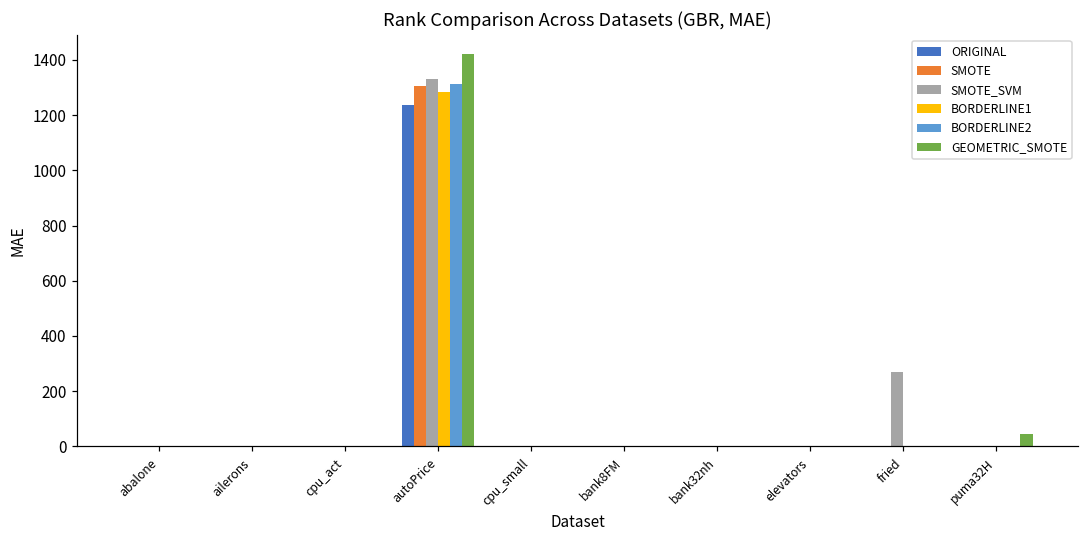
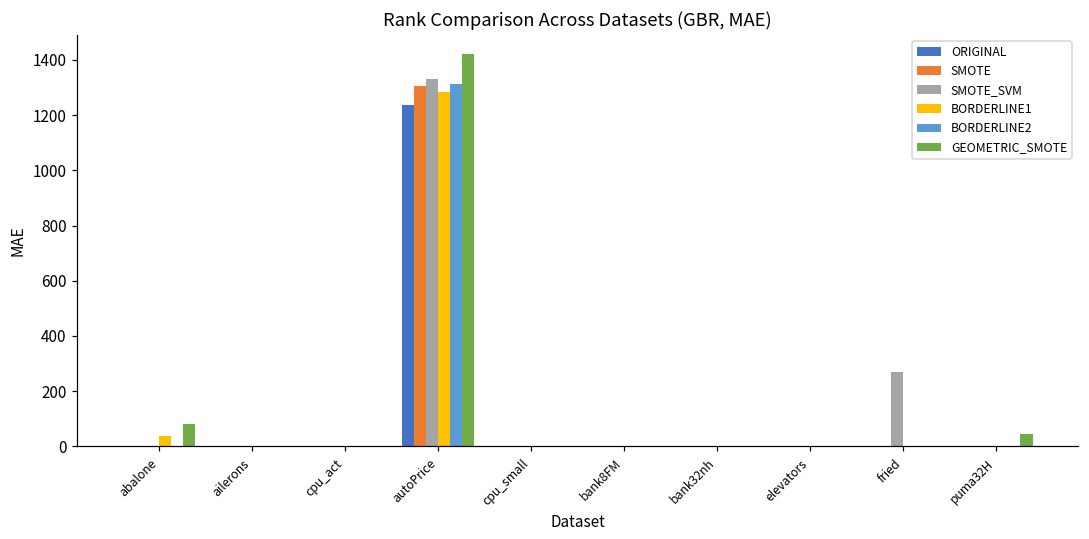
  {
    "SMOTE": {
      "autoPrice": 1310
    },
    "SMOTE_SVM": {
      "autoPrice": 1330,
      "fried": 270
    },
    "BORDERLINE1": {
-     "abalone": 0,
+     "abalone": 40,
      "autoPrice": 1290
    },
    "GEOMETRIC_SMOTE": {
-     "abalone": 0,
+     "abalone": 80,
      "autoPrice": 1420,
      "puma32H": 40
    }
  }
